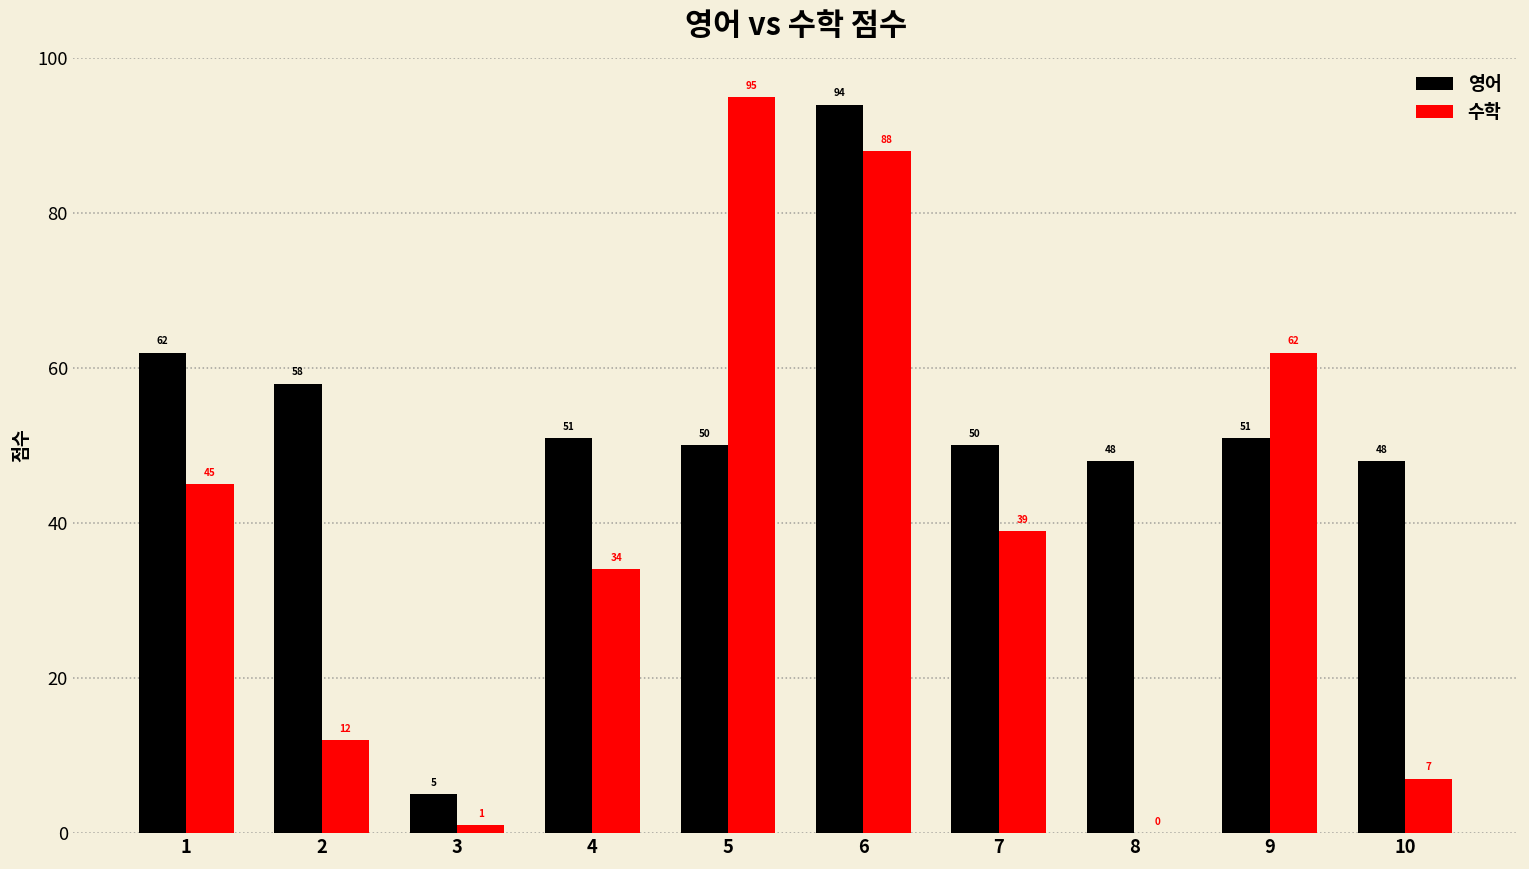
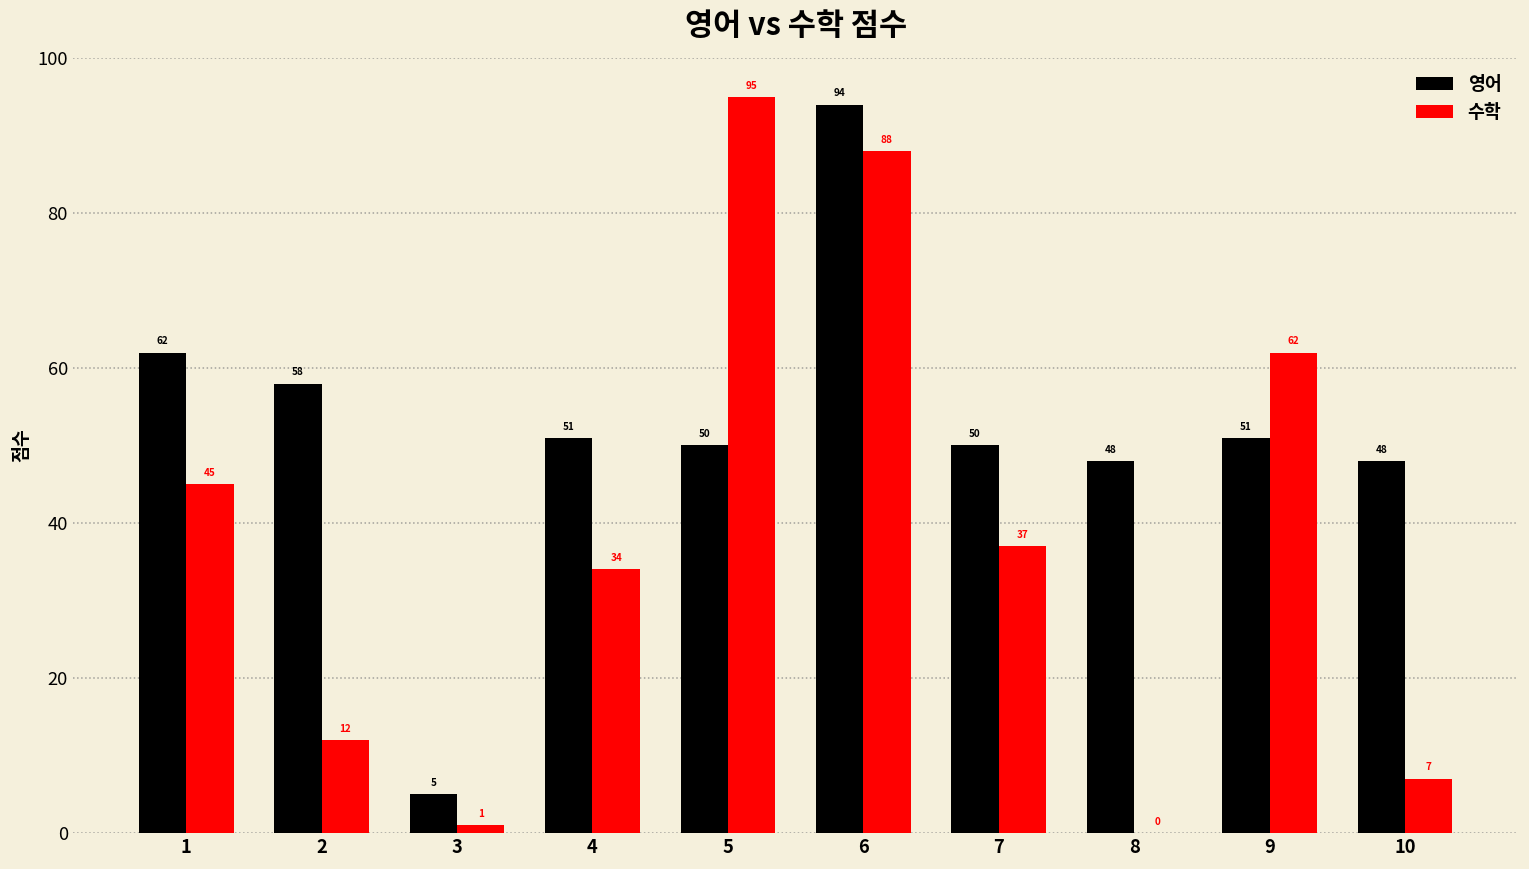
  {
    "영어": {
      "1": 62,
      "2": 58,
      "3": 5,
      "4": 51,
      "5": 50,
      "6": 94,
      "7": 50,
      "8": 48,
      "9": 51,
      "10": 48
    },
    "수학": {
      "1": 45,
      "2": 12,
      "3": 1,
      "4": 34,
      "5": 95,
      "6": 88,
-     "7": 39,
+     "7": 37,
      "8": 0,
      "9": 62,
      "10": 7
    }
  }
